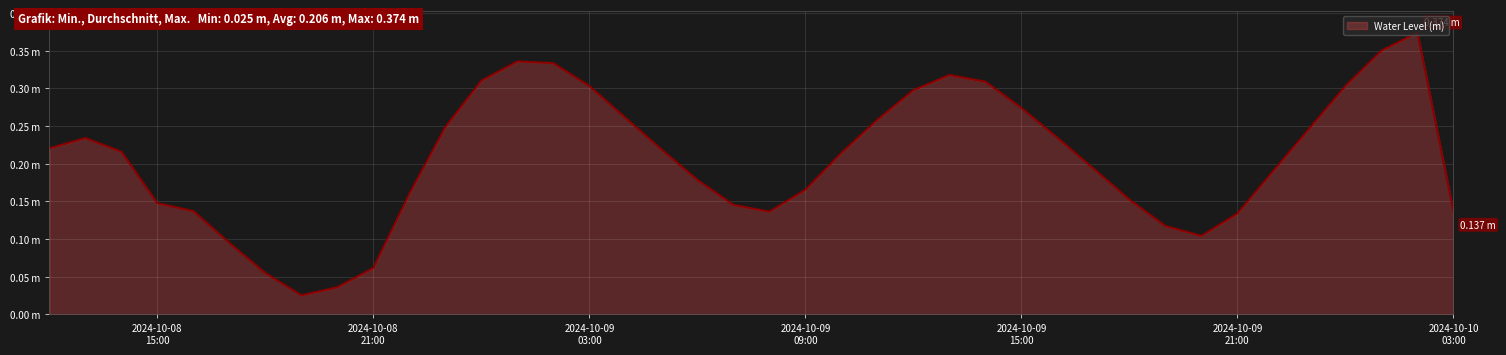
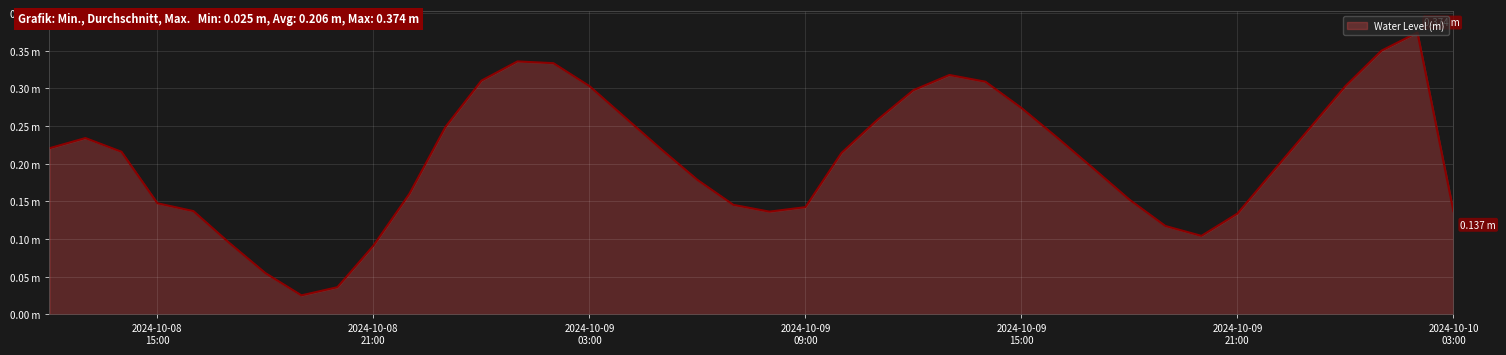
  {
    "2024-10-08 15:00": "0.15 m",
-   "2024-10-08 21:00": "0.06 m",
+   "2024-10-08 21:00": "0.09 m",
    "2024-10-09 03:00": "0.30 m",
-   "2024-10-09 09:00": "0.17 m",
+   "2024-10-09 09:00": "0.14 m",
    "2024-10-09 15:00": "0.27 m",
    "2024-10-09 21:00": "0.13 m"
  }
